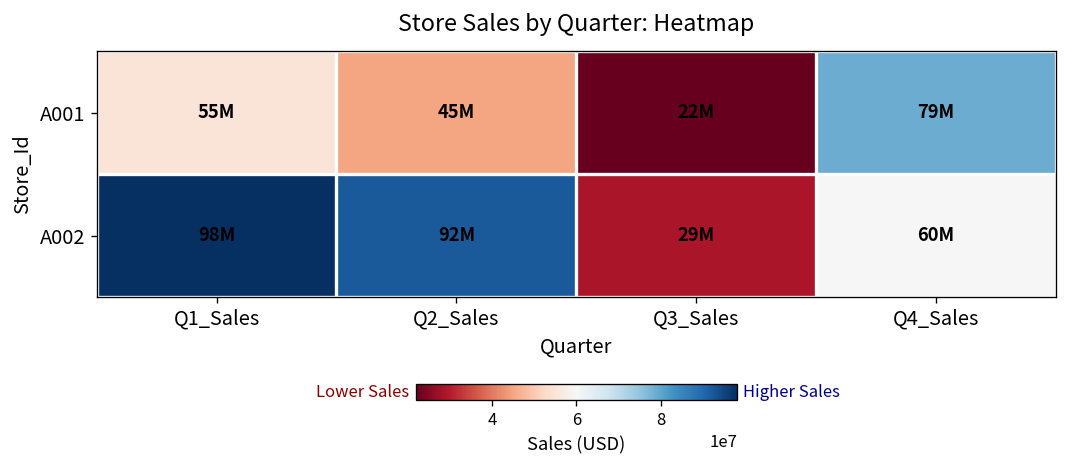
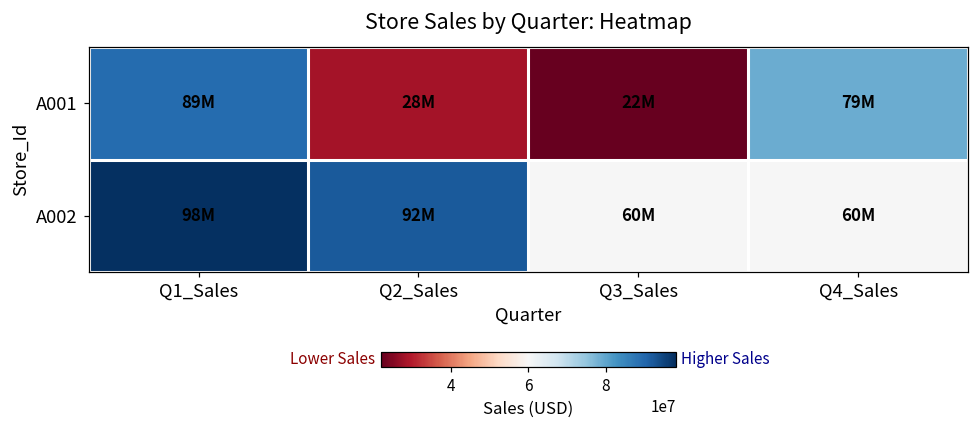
  {
    "A001": {
-     "Q1_Sales": "55M",
-     "Q2_Sales": "45M",
+     "Q1_Sales": "89M",
+     "Q2_Sales": "28M",
      "Q3_Sales": "22M",
      "Q4_Sales": "79M"
    },
    "A002": {
      "Q1_Sales": "98M",
      "Q2_Sales": "92M",
-     "Q3_Sales": "29M",
+     "Q3_Sales": "60M",
      "Q4_Sales": "60M"
    }
  }
